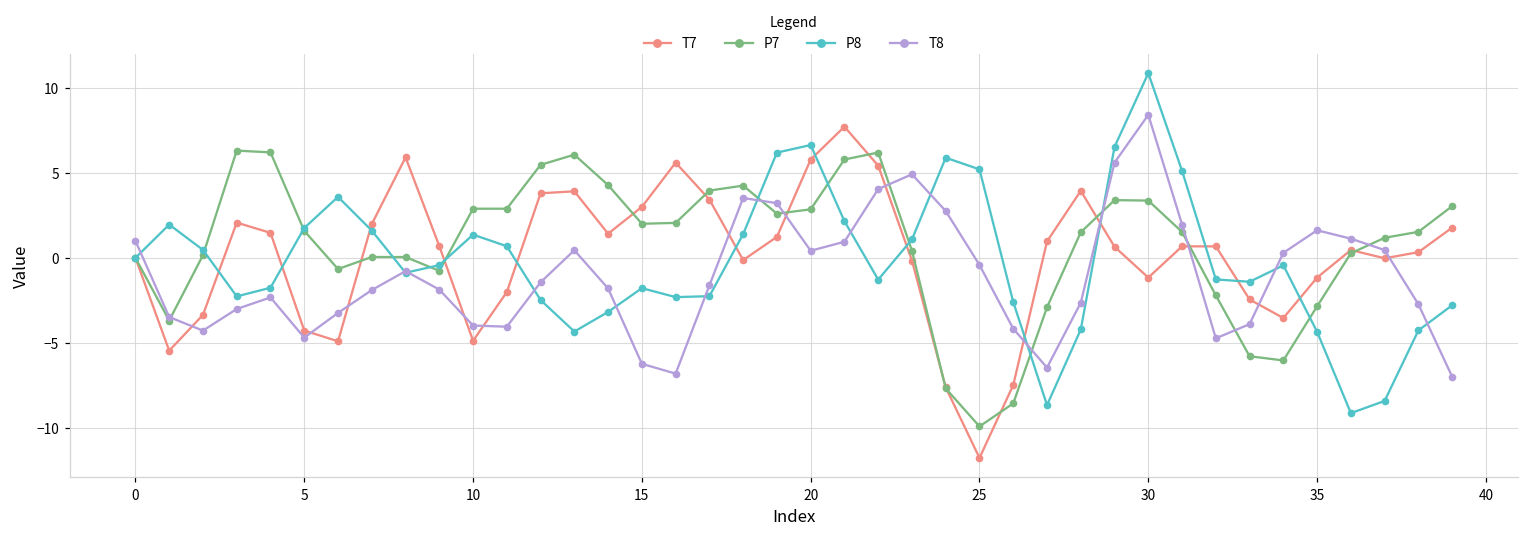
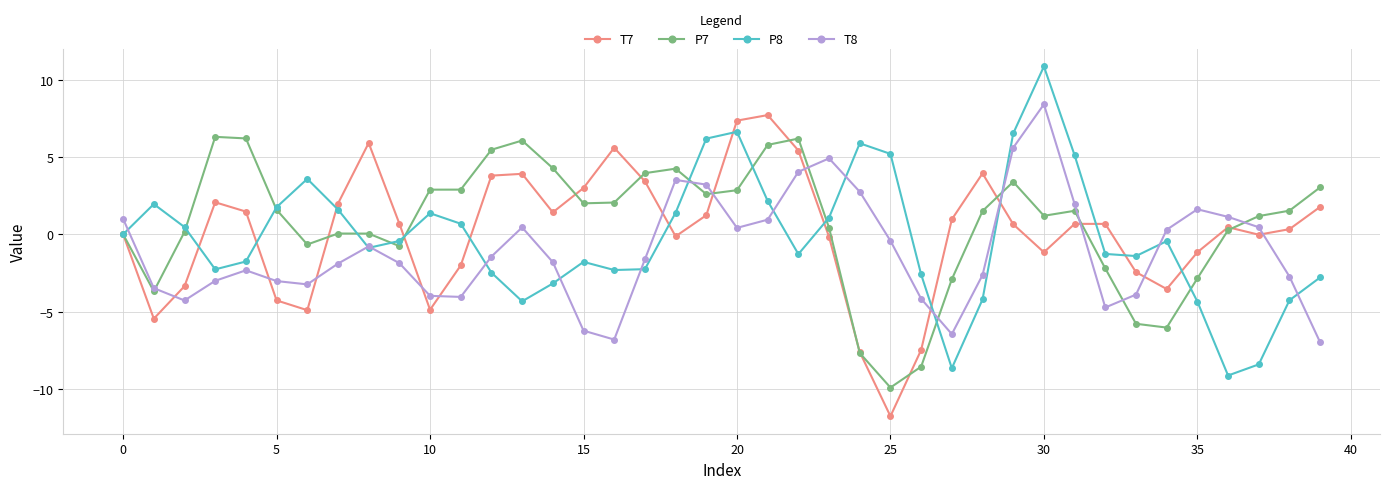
  {
    "T7": {
      "5": -4.3,
      "10": -4.9,
      "15": 3.0,
-     "20": 5.8,
+     "20": 7.4,
      "25": -11.8,
      "30": -1.2,
      "35": -1.2
    },
    "P7": {
      "5": 1.6,
      "10": 2.9,
      "15": 2.0,
      "20": 2.9,
      "25": -9.9,
-     "30": 3.4,
+     "30": 1.2,
      "35": -2.9
    },
    "P8": {
      "5": 1.8,
      "10": 1.4,
      "15": -1.8,
      "20": 6.6,
      "25": 5.2,
      "30": 10.9,
      "35": -4.4
    },
    "T8": {
      "0": 1.0,
-     "5": -4.7,
+     "5": -3.0,
      "10": -4.0,
      "15": -6.2,
      "20": 0.4,
      "25": -0.4,
      "30": 8.4,
      "35": 1.6
    }
  }
